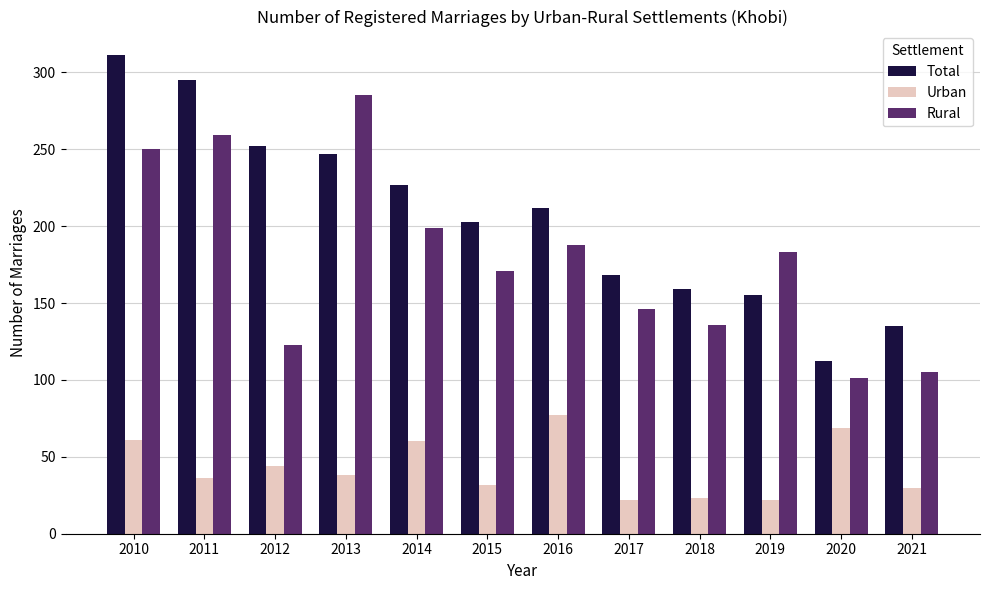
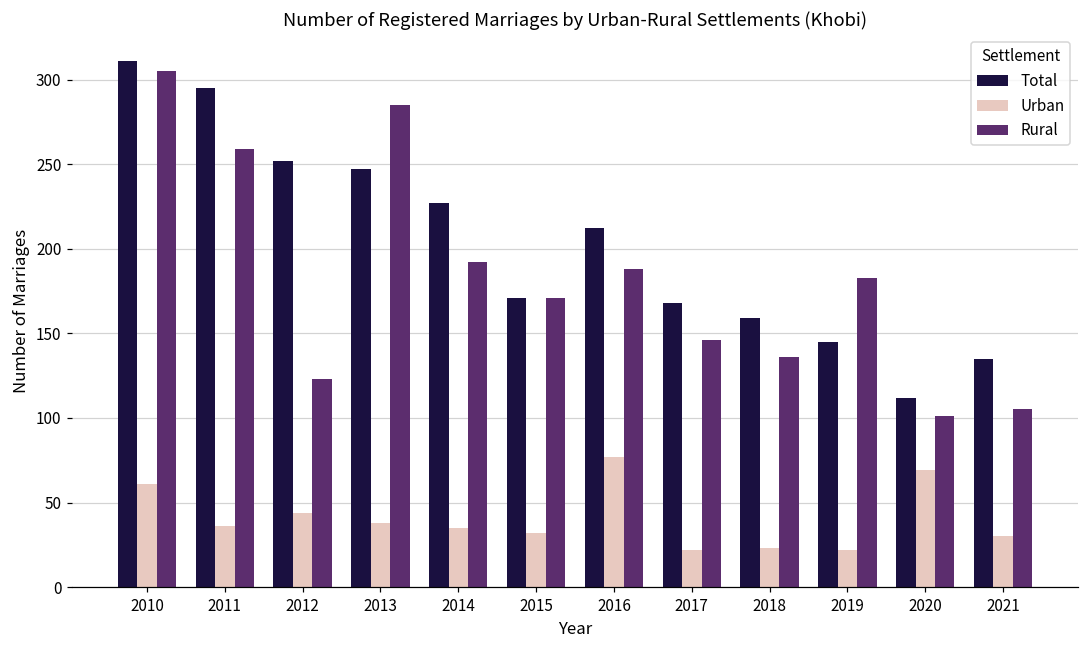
  {
    "Total": {
      "2010": 311,
      "2011": 295,
      "2012": 252,
      "2013": 247,
      "2014": 227,
-     "2015": 203,
+     "2015": 171,
      "2016": 212,
      "2017": 168,
      "2018": 159,
-     "2019": 155,
+     "2019": 145,
      "2020": 112,
      "2021": 135
    },
    "Urban": {
      "2010": 61,
      "2011": 36,
      "2012": 44,
      "2013": 38,
-     "2014": 60,
+     "2014": 35,
      "2015": 32,
      "2016": 77,
      "2017": 22,
      "2018": 23,
      "2019": 22,
      "2020": 69,
      "2021": 30
    },
    "Rural": {
-     "2010": 250,
+     "2010": 305,
      "2011": 259,
      "2012": 123,
      "2013": 285,
-     "2014": 199,
+     "2014": 192,
      "2015": 171,
      "2016": 188,
      "2017": 146,
      "2018": 136,
      "2019": 183,
      "2020": 101,
      "2021": 105
    }
  }
